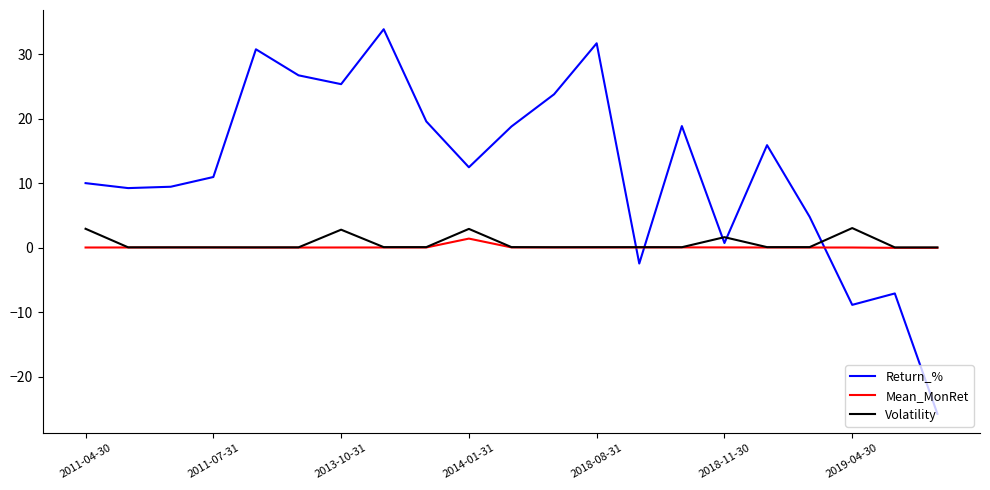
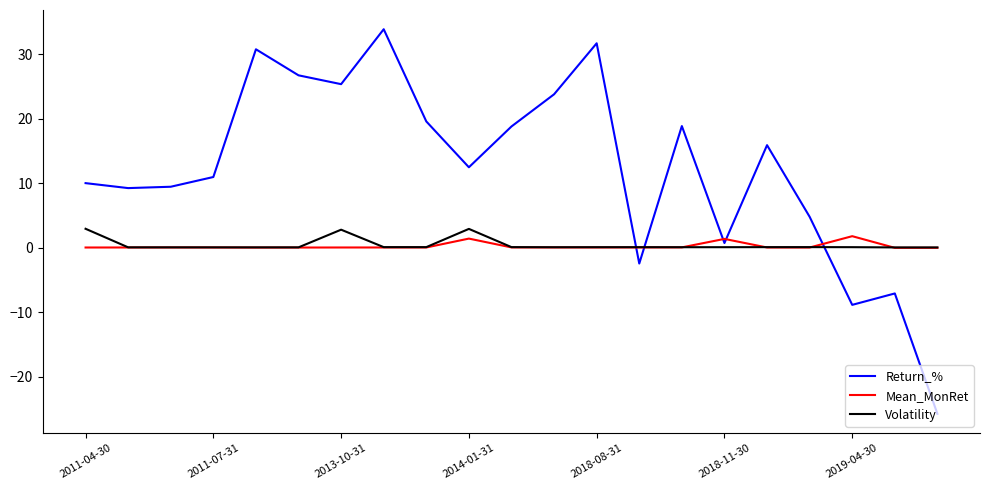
  {
    "Return_%": {
      "2011-04-30": 10,
      "2011-07-31": 11,
      "2013-10-31": 25,
      "2014-01-31": 12,
      "2018-08-31": 32,
      "2018-11-30": 1,
      "2019-04-30": -9
    },
    "Mean_MonRet": {
      "2011-04-30": 0,
      "2013-10-31": 0,
      "2014-01-31": 1,
-     "2018-11-30": 0,
-     "2019-04-30": 0
+     "2018-11-30": 1,
+     "2019-04-30": 2
    },
    "Volatility": {
      "2011-04-30": 3,
      "2013-10-31": 3,
      "2014-01-31": 3,
-     "2018-11-30": 2,
-     "2019-04-30": 3
+     "2018-11-30": 0,
+     "2019-04-30": 0
    }
  }
